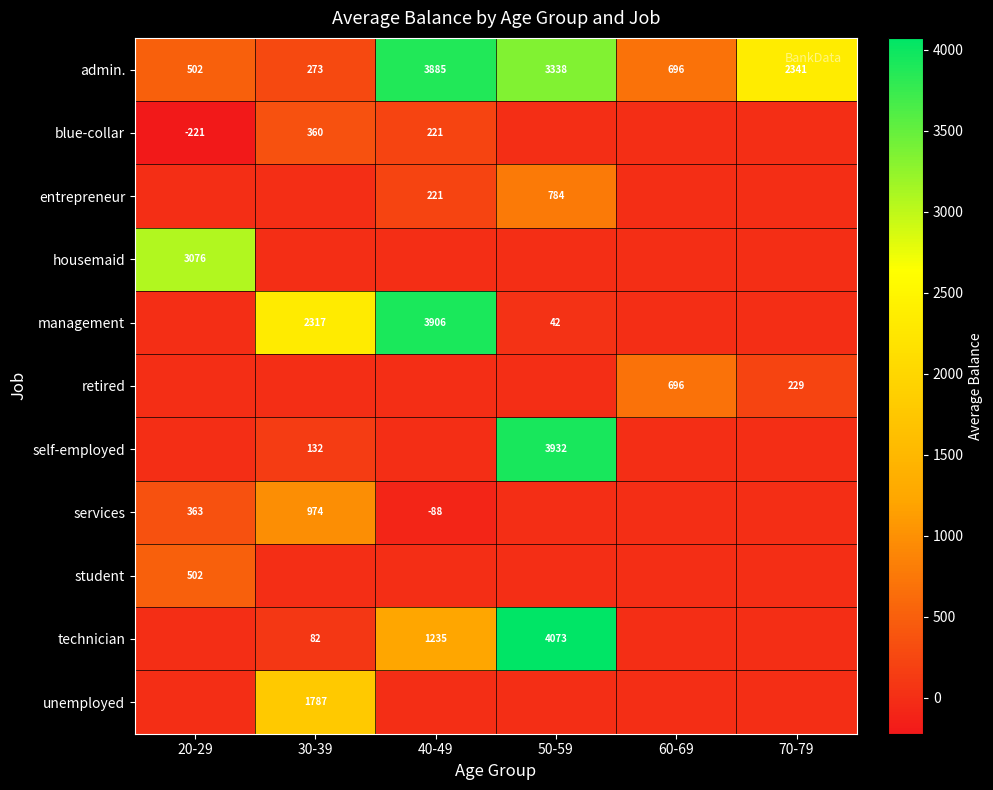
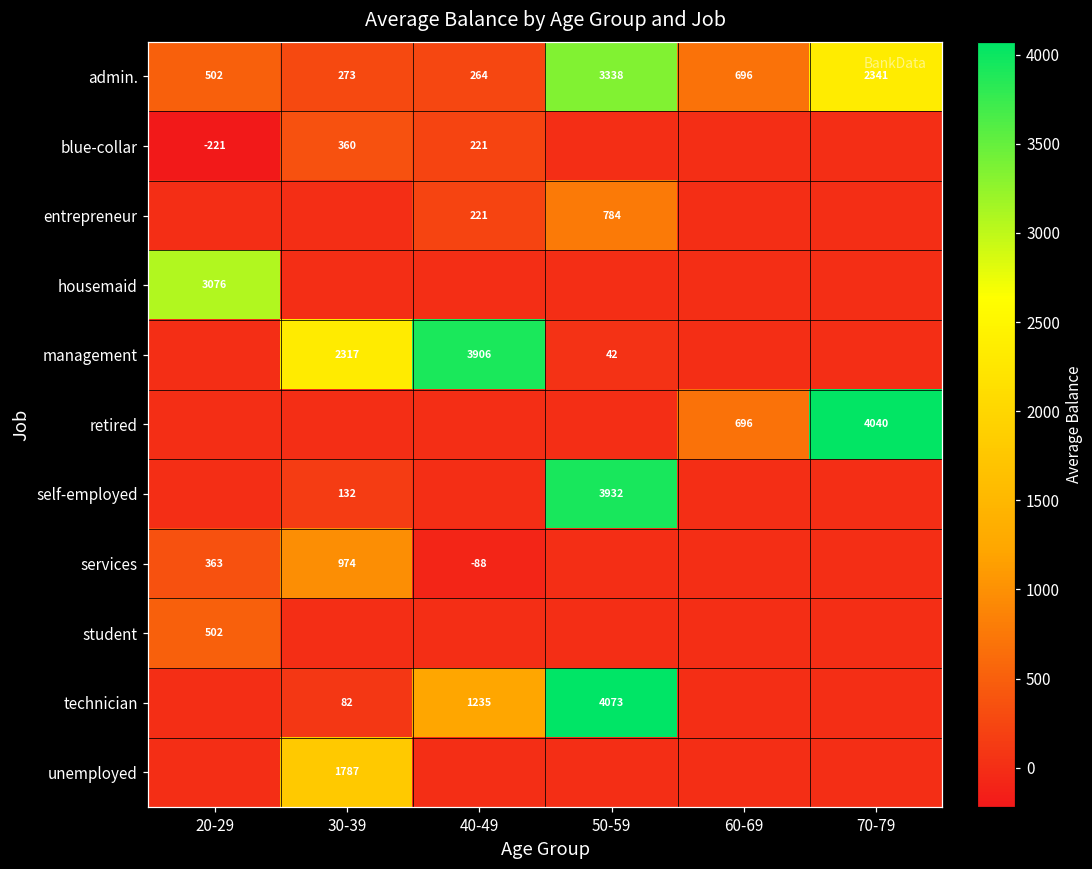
  {
    "admin.": {
      "20-29": 502,
      "30-39": 273,
-     "40-49": 3885,
+     "40-49": 264,
      "50-59": 3338,
      "60-69": 696
    },
    "blue-collar": {
      "20-29": -221,
      "30-39": 360,
      "40-49": 221
    },
    "entrepreneur": {
      "40-49": 221,
      "50-59": 784
    },
    "housemaid": {
      "20-29": 3076
    },
    "management": {
      "30-39": 2317,
      "40-49": 3906,
      "50-59": 42
    },
    "retired": {
      "60-69": 696,
-     "70-79": 229
+     "70-79": 4040
    },
    "self-employed": {
      "30-39": 132,
      "50-59": 3932
    },
    "services": {
      "20-29": 363,
      "30-39": 974,
      "40-49": -88
    },
    "student": {
      "20-29": 502
    },
    "technician": {
      "30-39": 82,
      "40-49": 1235,
      "50-59": 4073
    },
    "unemployed": {
      "30-39": 1787
    }
  }
